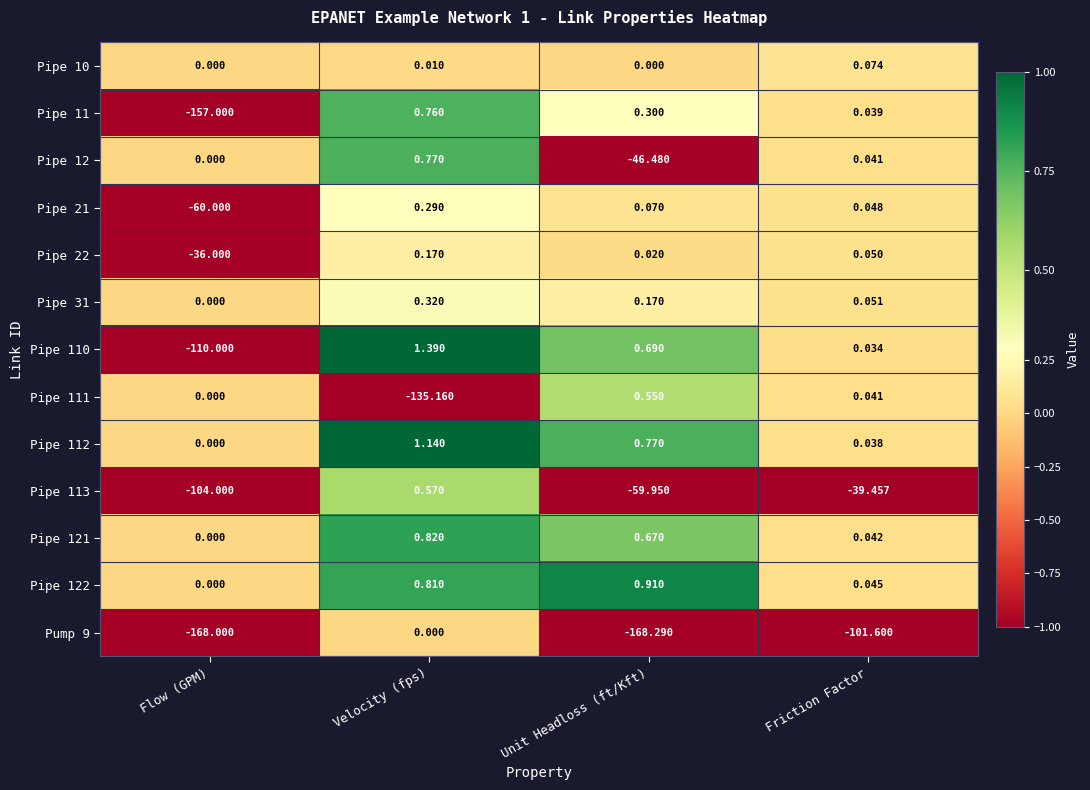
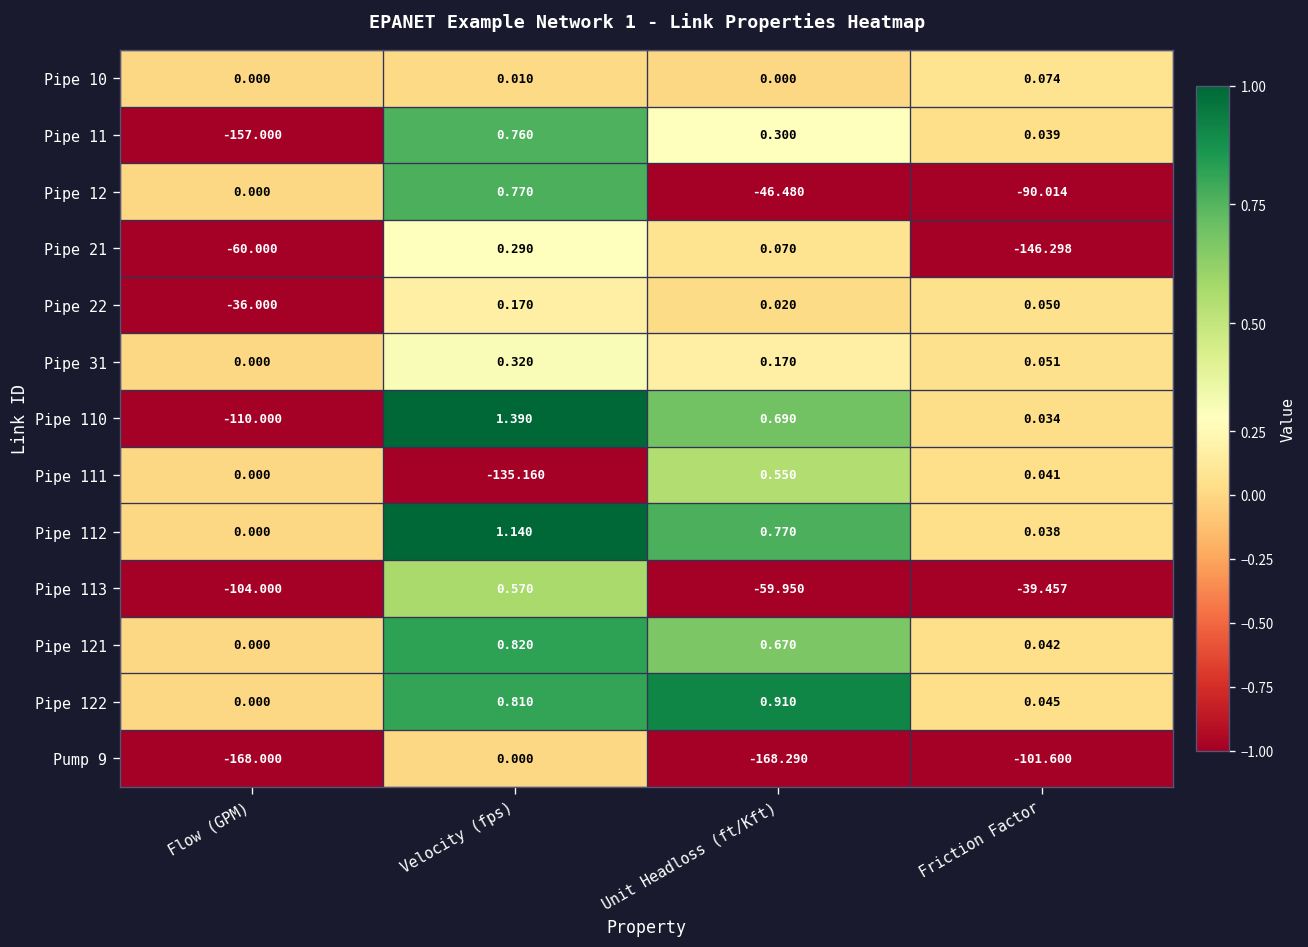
  {
    "Pipe 10": {
      "Flow (GPM)": 0.000,
      "Velocity (fps)": 0.010,
      "Unit Headloss (ft/Kft)": 0.000,
      "Friction Factor": 0.074
    },
    "Pipe 11": {
      "Flow (GPM)": -157.000,
      "Velocity (fps)": 0.760,
      "Unit Headloss (ft/Kft)": 0.300,
      "Friction Factor": 0.039
    },
    "Pipe 12": {
      "Flow (GPM)": 0.000,
      "Velocity (fps)": 0.770,
      "Unit Headloss (ft/Kft)": -46.480,
-     "Friction Factor": 0.041
+     "Friction Factor": -90.014
    },
    "Pipe 21": {
      "Flow (GPM)": -60.000,
      "Velocity (fps)": 0.290,
      "Unit Headloss (ft/Kft)": 0.070,
-     "Friction Factor": 0.048
+     "Friction Factor": -146.298
    },
    "Pipe 22": {
      "Flow (GPM)": -36.000,
      "Velocity (fps)": 0.170,
      "Unit Headloss (ft/Kft)": 0.020,
      "Friction Factor": 0.050
    },
    "Pipe 31": {
      "Flow (GPM)": 0.000,
      "Velocity (fps)": 0.320,
      "Unit Headloss (ft/Kft)": 0.170,
      "Friction Factor": 0.051
    },
    "Pipe 110": {
      "Flow (GPM)": -110.000,
      "Velocity (fps)": 1.390,
      "Unit Headloss (ft/Kft)": 0.690,
      "Friction Factor": 0.034
    },
    "Pipe 111": {
      "Flow (GPM)": 0.000,
      "Velocity (fps)": -135.160,
      "Unit Headloss (ft/Kft)": 0.550,
      "Friction Factor": 0.041
    },
    "Pipe 112": {
      "Flow (GPM)": 0.000,
      "Velocity (fps)": 1.140,
      "Unit Headloss (ft/Kft)": 0.770,
      "Friction Factor": 0.038
    },
    "Pipe 113": {
      "Flow (GPM)": -104.000,
      "Velocity (fps)": 0.570,
      "Unit Headloss (ft/Kft)": -59.950,
      "Friction Factor": -39.457
    },
    "Pipe 121": {
      "Flow (GPM)": 0.000,
      "Velocity (fps)": 0.820,
      "Unit Headloss (ft/Kft)": 0.670,
      "Friction Factor": 0.042
    },
    "Pipe 122": {
      "Flow (GPM)": 0.000,
      "Velocity (fps)": 0.810,
      "Unit Headloss (ft/Kft)": 0.910,
      "Friction Factor": 0.045
    },
    "Pump 9": {
      "Flow (GPM)": -168.000,
      "Velocity (fps)": 0.000,
      "Unit Headloss (ft/Kft)": -168.290,
      "Friction Factor": -101.600
    }
  }
